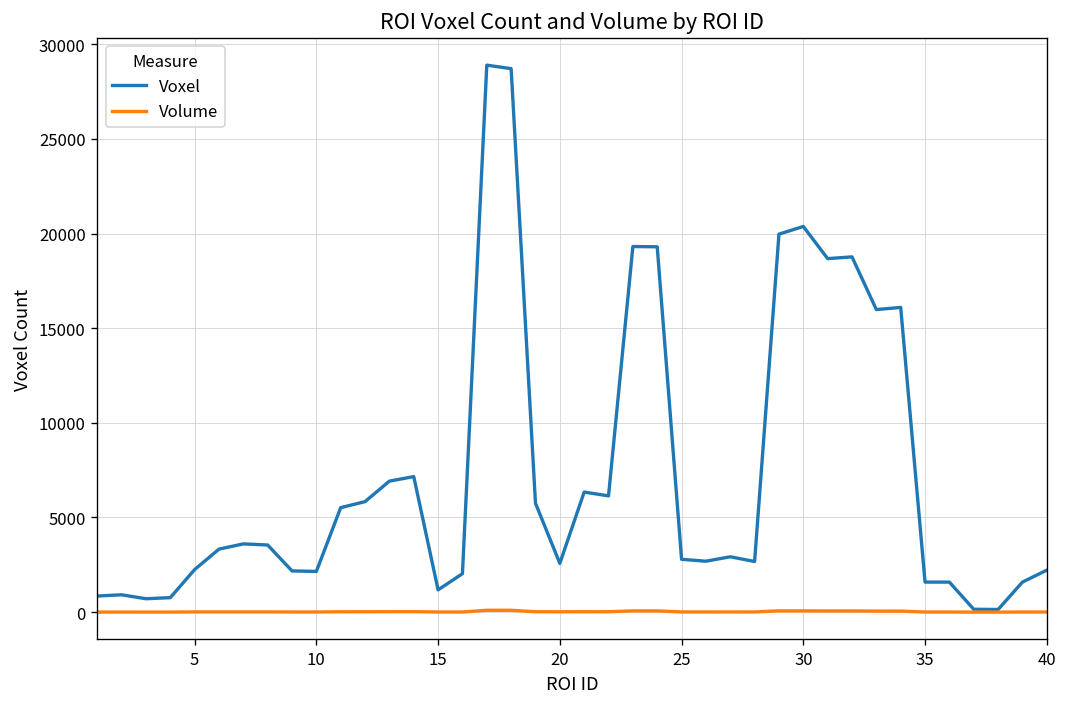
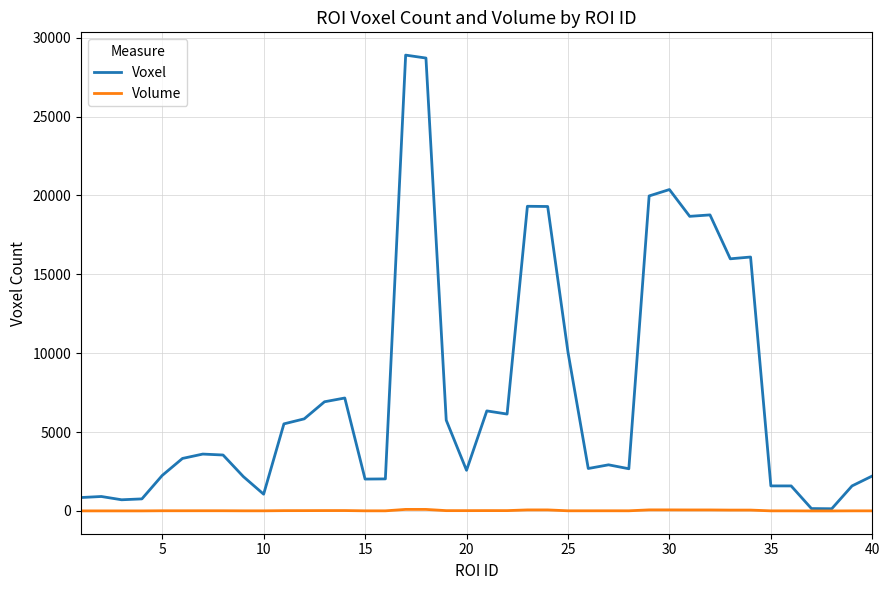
  {
    "Voxel": {
      "5": 2200,
-     "10": 2200,
-     "15": 1200,
+     "10": 1100,
+     "15": 2000,
      "20": 2600,
-     "25": 2800,
+     "25": 10100,
      "30": 20400,
      "35": 1600,
      "40": 2200
    },
    "Volume": {
      "5": 0,
      "10": 0,
      "15": 0,
      "20": 0,
      "25": 0,
      "30": 100,
      "35": 0,
      "40": 0
    }
  }
